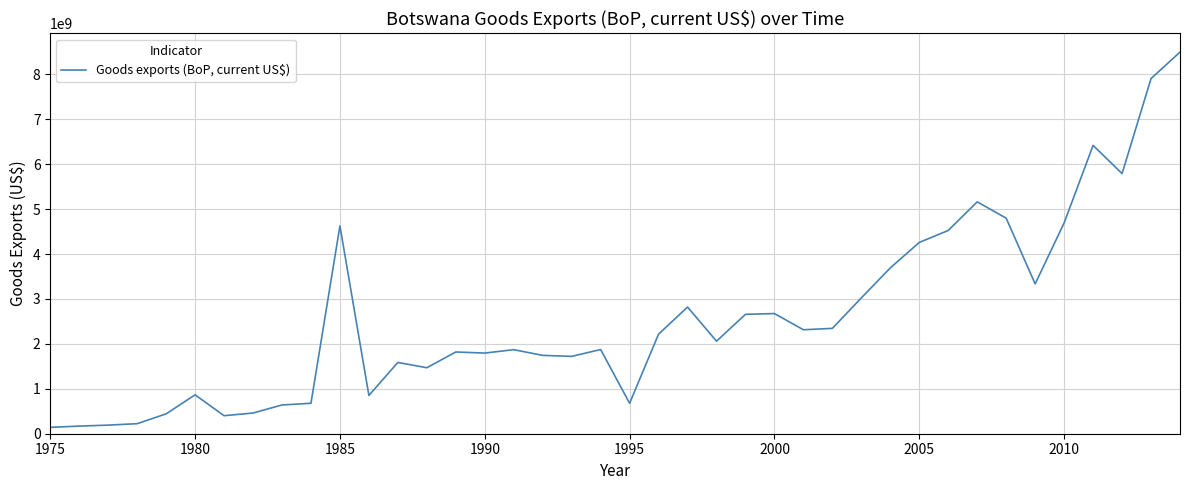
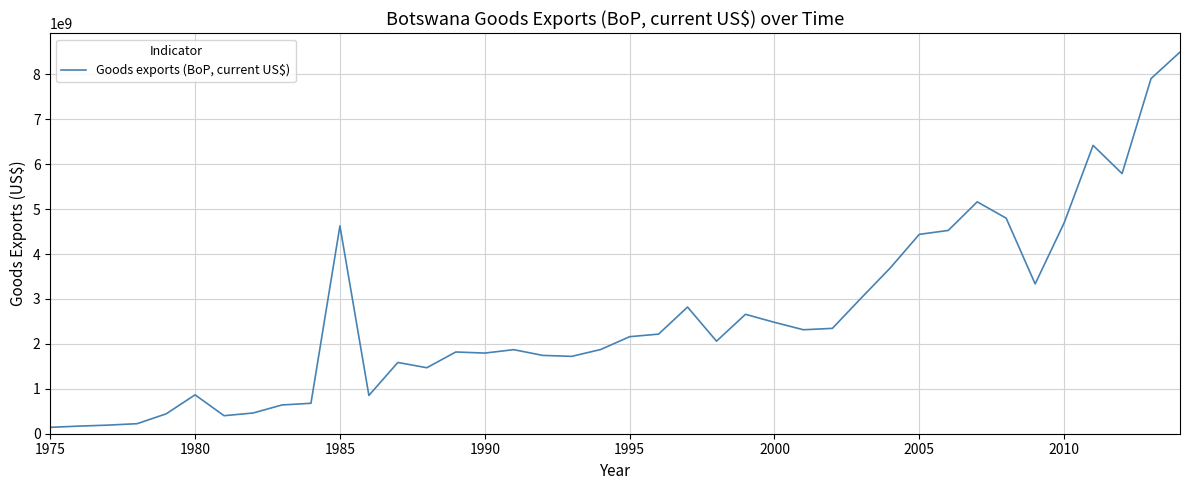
  {
    "1975": 100000000,
    "1980": 900000000,
    "1985": 4600000000,
    "1990": 1800000000,
-   "1995": 700000000,
-   "2000": 2700000000,
-   "2005": 4300000000,
+   "1995": 2200000000,
+   "2000": 2500000000,
+   "2005": 4400000000,
    "2010": 4700000000
  }
